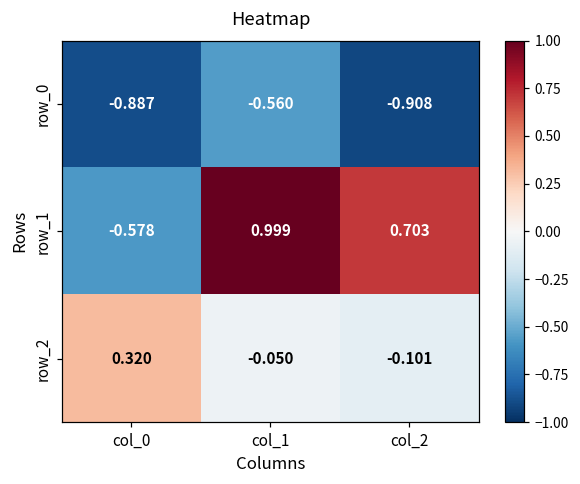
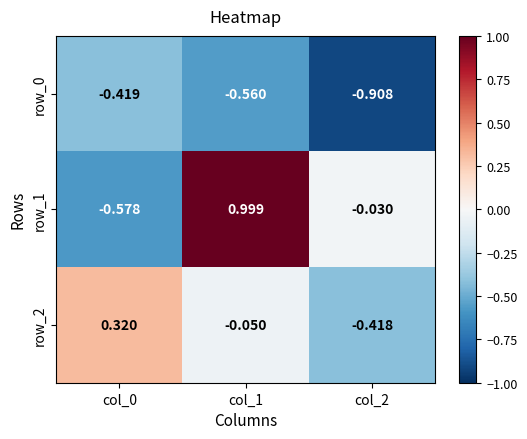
  {
    "row_0": {
-     "col_0": -0.887,
+     "col_0": -0.419,
      "col_1": -0.560,
      "col_2": -0.908
    },
    "row_1": {
      "col_0": -0.578,
      "col_1": 0.999,
-     "col_2": 0.703
+     "col_2": -0.030
    },
    "row_2": {
      "col_0": 0.320,
      "col_1": -0.050,
-     "col_2": -0.101
+     "col_2": -0.418
    }
  }
